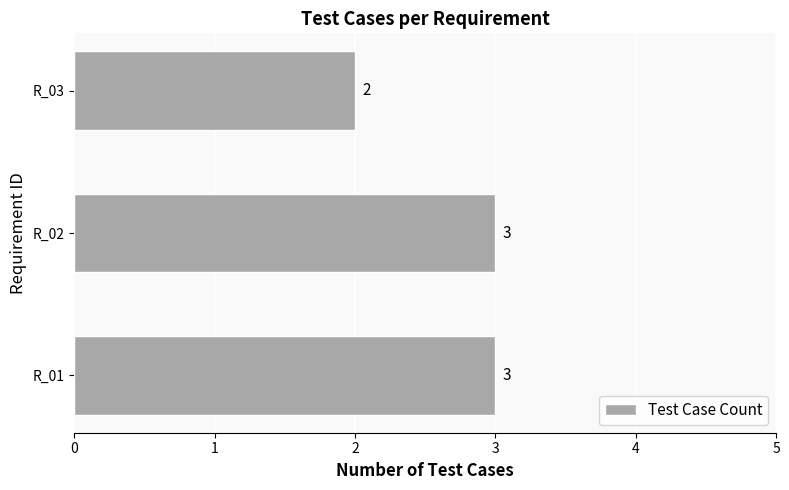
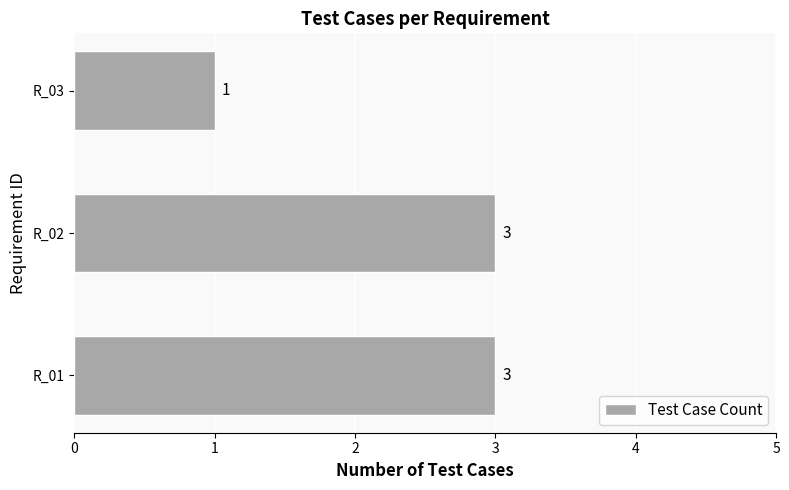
  {
-   "R_03": 2,
+   "R_03": 1,
    "R_02": 3,
    "R_01": 3
  }
